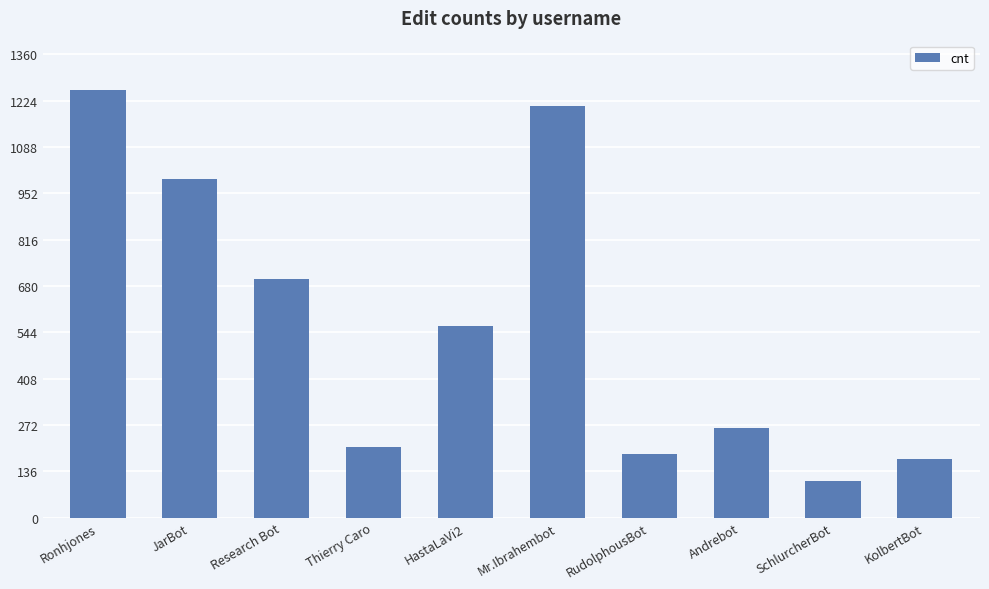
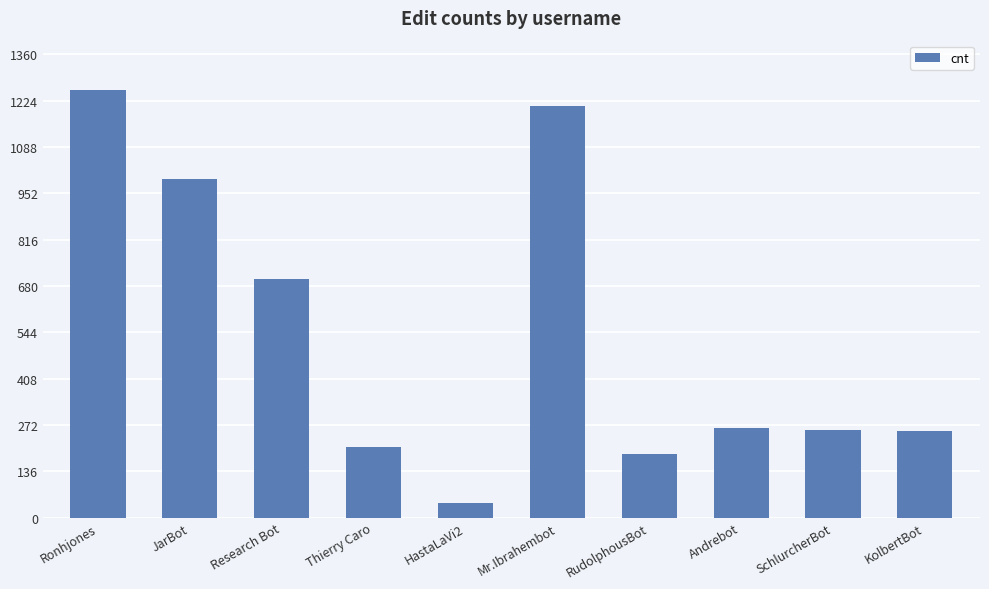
  {
    "Ronhjones": 1250,
    "JarBot": 1000,
    "Research Bot": 700,
    "Thierry Caro": 210,
-   "HastaLaVi2": 560,
+   "HastaLaVi2": 40,
    "Mr.Ibrahembot": 1210,
    "RudolphousBot": 190,
    "Andrebot": 260,
-   "SchlurcherBot": 110,
-   "KolbertBot": 170
+   "SchlurcherBot": 260,
+   "KolbertBot": 260
  }
